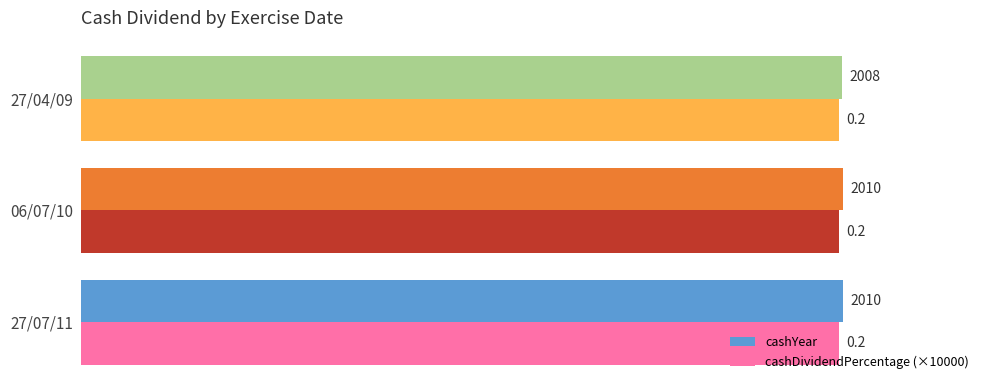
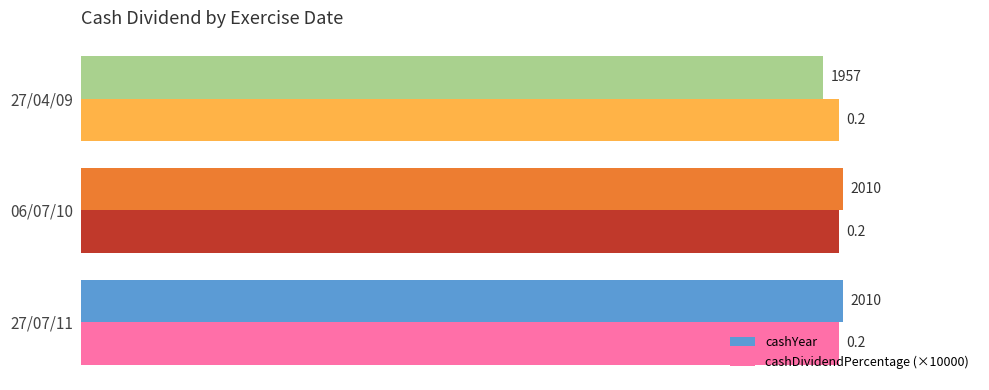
  {
    "cashYear": {
-     "27/04/09": 2008,
+     "27/04/09": 1957,
      "06/07/10": 2010,
      "27/07/11": 2010
    }
  }
